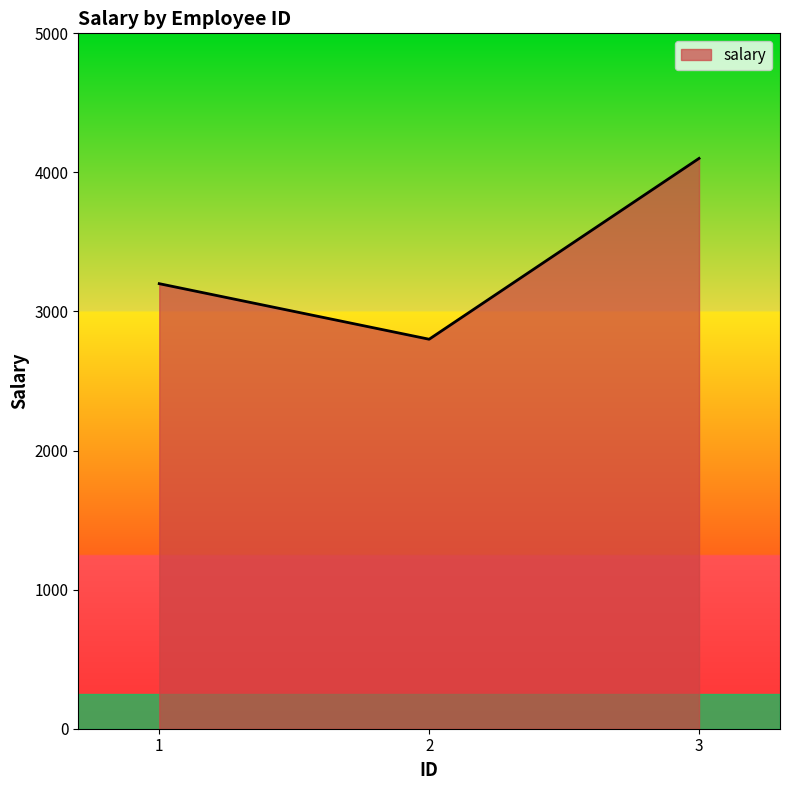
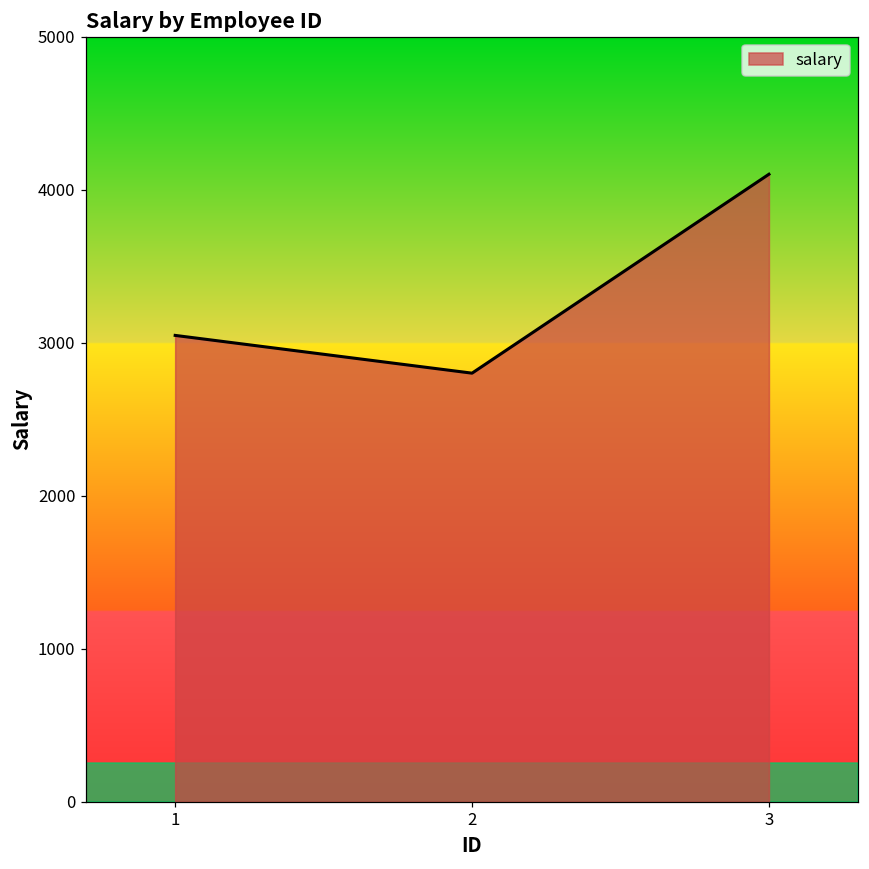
  {
-   "1": 3200,
+   "1": 3050,
    "2": 2800,
    "3": 4100
  }
